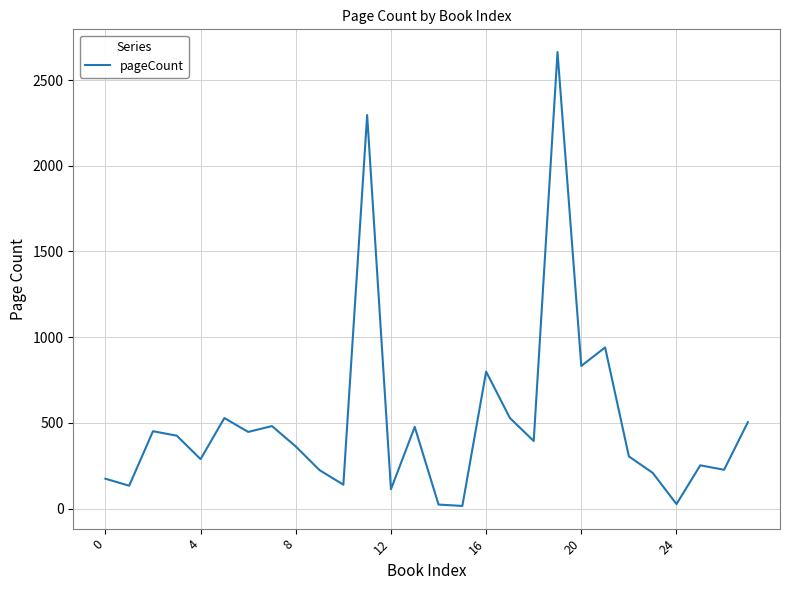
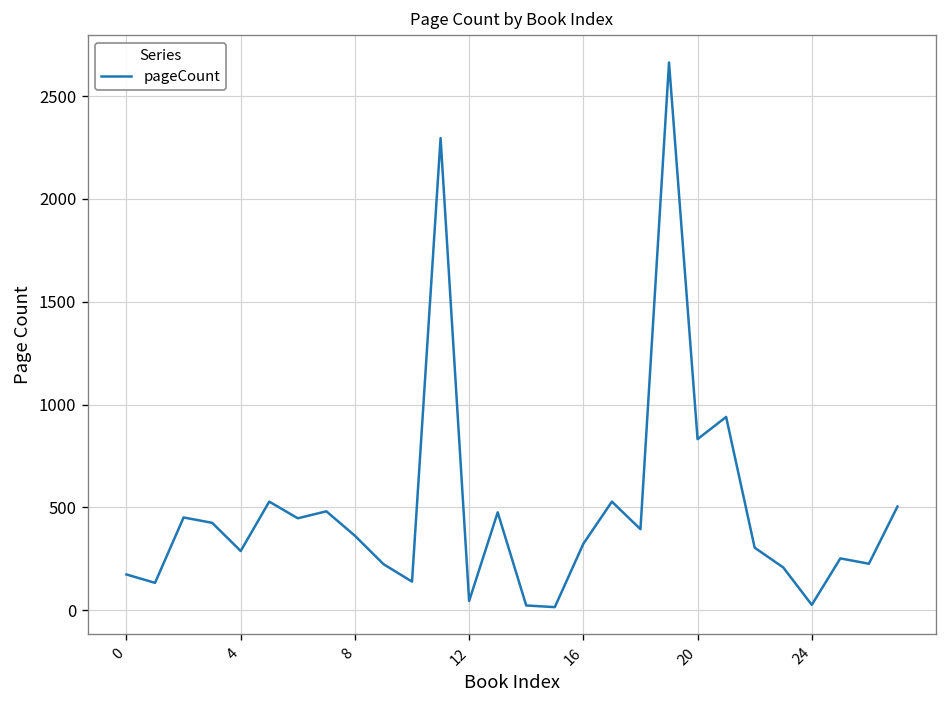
  {
    "0": 170,
    "4": 290,
    "8": 360,
-   "12": 110,
-   "16": 800,
+   "12": 50,
+   "16": 320,
    "20": 830,
    "24": 30
  }
